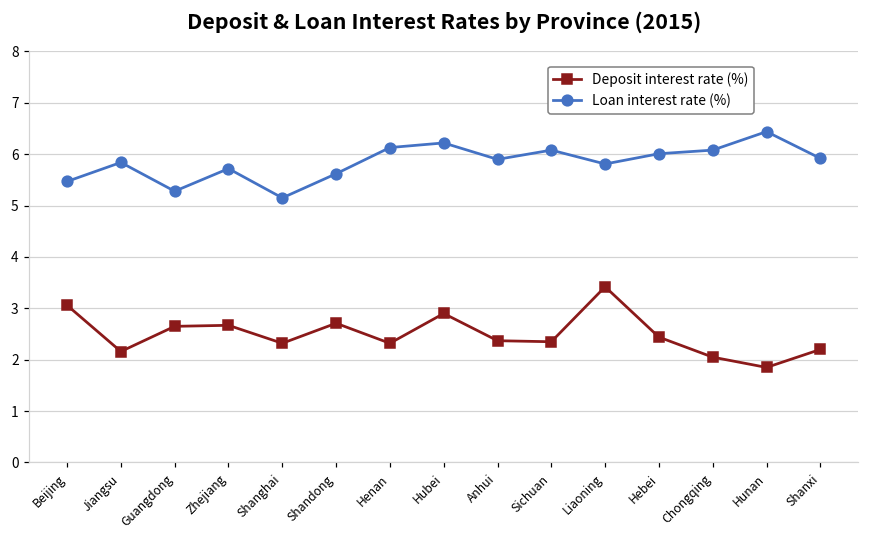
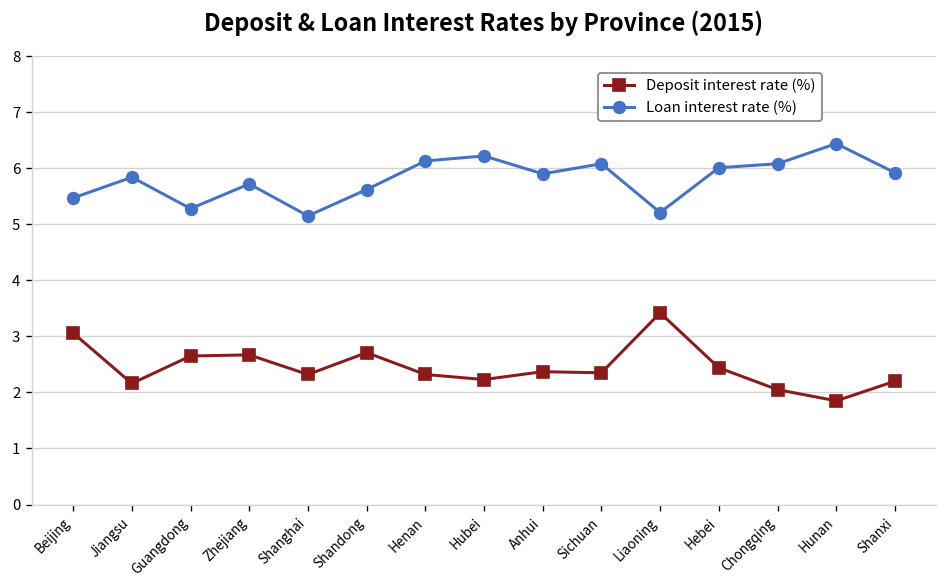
  {
    "Deposit interest rate (%)": {
      "Beijing": 3.1,
      "Jiangsu": 2.2,
      "Guangdong": 2.7,
      "Zhejiang": 2.7,
      "Shanghai": 2.3,
      "Shandong": 2.7,
      "Henan": 2.3,
-     "Hubei": 2.9,
+     "Hubei": 2.2,
      "Anhui": 2.4,
      "Sichuan": 2.4,
      "Liaoning": 3.4,
      "Hebei": 2.4,
      "Chongqing": 2.1,
      "Hunan": 1.9,
      "Shanxi": 2.2
    },
    "Loan interest rate (%)": {
      "Beijing": 5.5,
      "Jiangsu": 5.8,
      "Guangdong": 5.3,
      "Zhejiang": 5.7,
      "Shanghai": 5.2,
      "Shandong": 5.6,
      "Henan": 6.1,
      "Hubei": 6.2,
      "Anhui": 5.9,
      "Sichuan": 6.1,
-     "Liaoning": 5.8,
+     "Liaoning": 5.2,
      "Hebei": 6.0,
      "Chongqing": 6.1,
      "Hunan": 6.4,
      "Shanxi": 5.9
    }
  }
